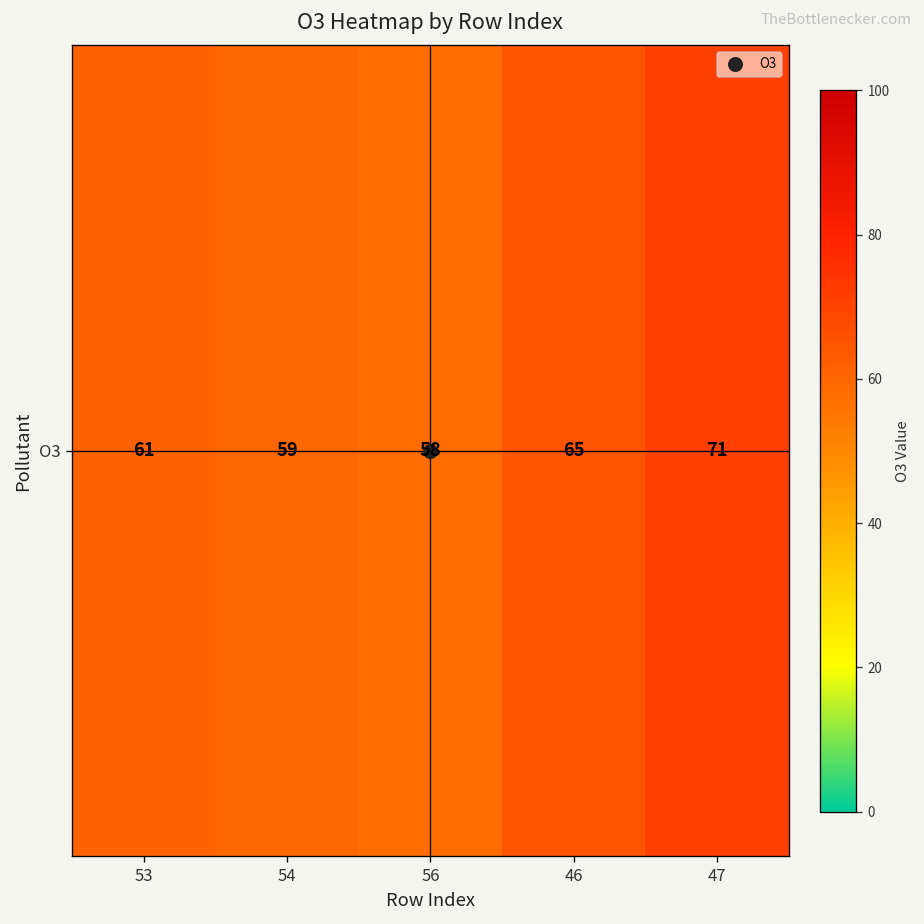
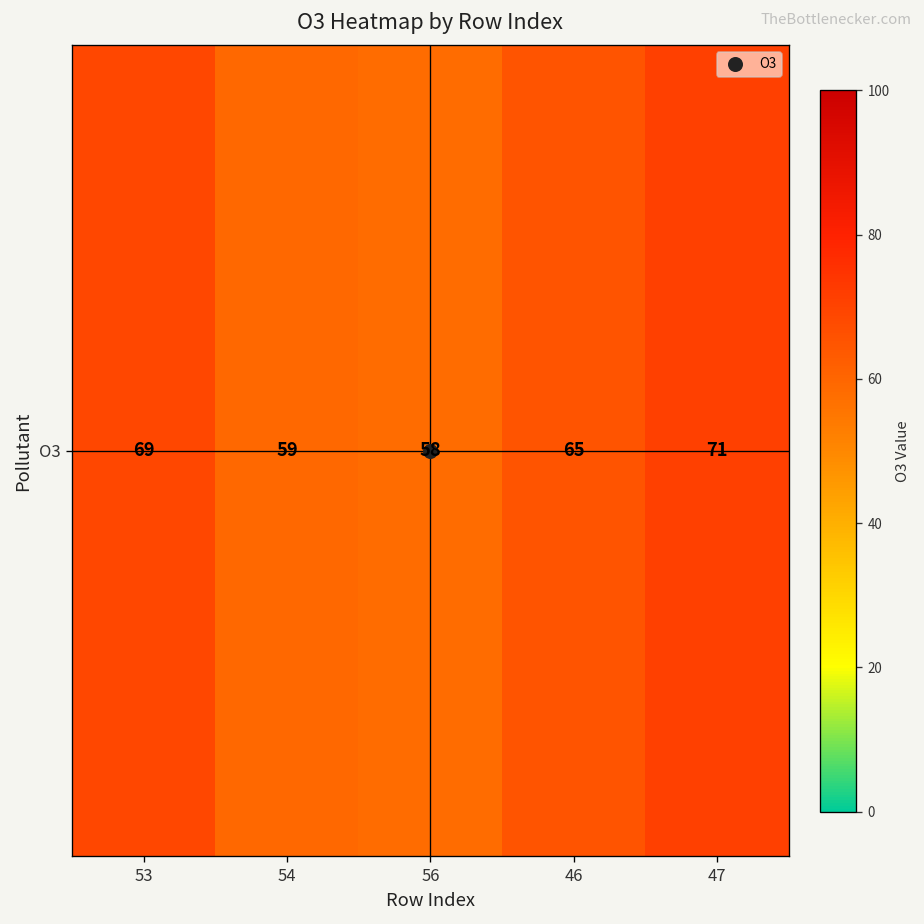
  {
    "O3": {
-     "53": 61,
+     "53": 69,
      "54": 59,
      "46": 65,
      "47": 71
    }
  }
